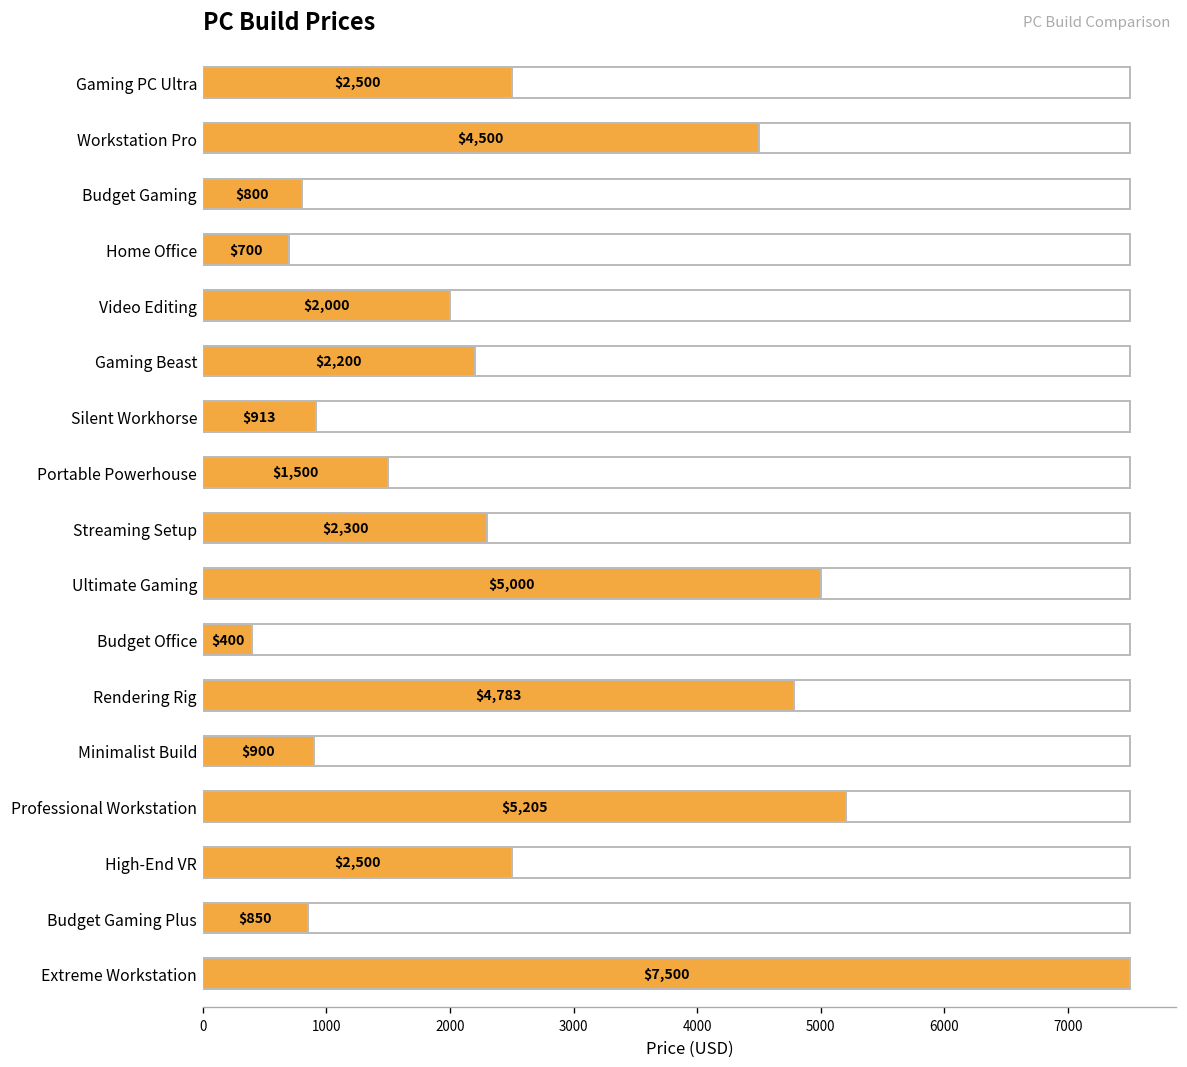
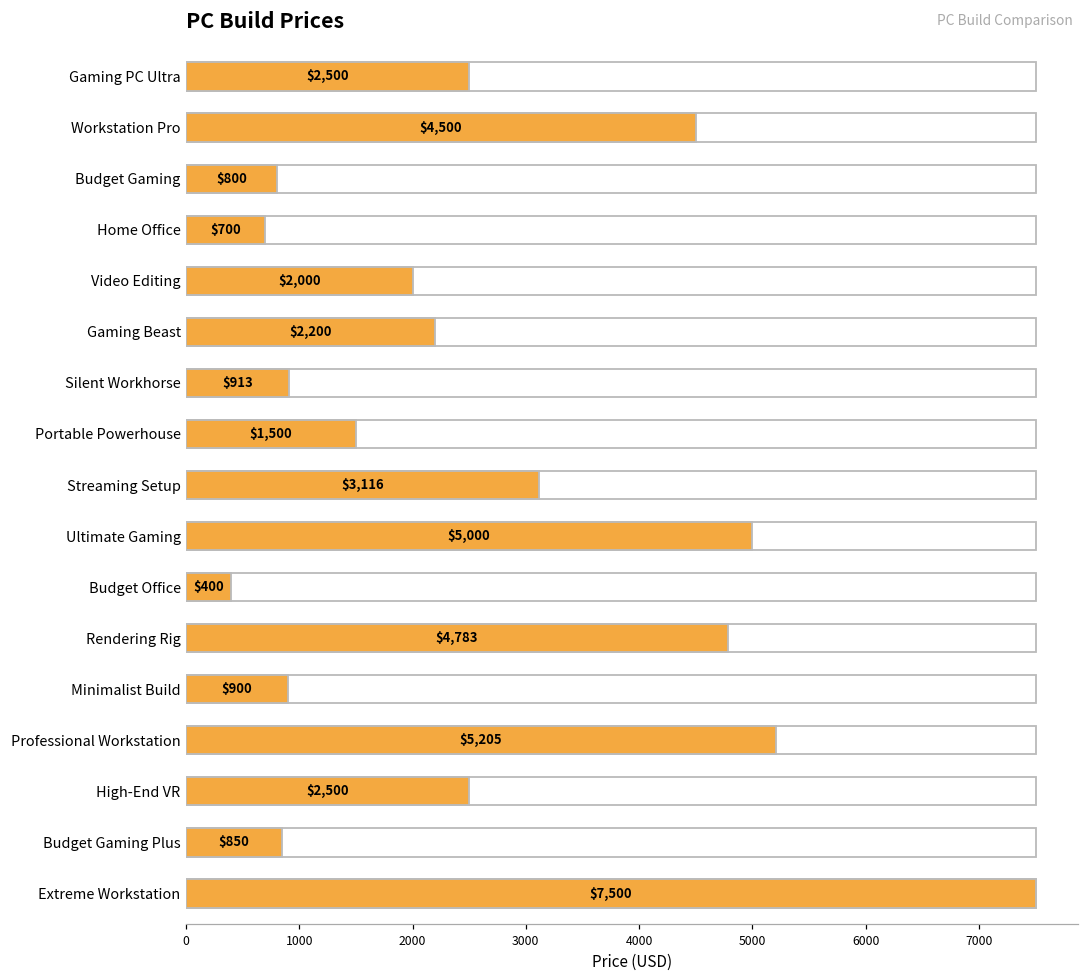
  {
    "Gaming PC Ultra": "$2,500",
    "Workstation Pro": "$4,500",
    "Budget Gaming": "$800",
    "Home Office": "$700",
    "Video Editing": "$2,000",
    "Gaming Beast": "$2,200",
    "Silent Workhorse": "$913",
    "Portable Powerhouse": "$1,500",
-   "Streaming Setup": "$2,300",
+   "Streaming Setup": "$3,116",
    "Ultimate Gaming": "$5,000",
    "Budget Office": "$400",
    "Rendering Rig": "$4,783",
    "Minimalist Build": "$900",
    "Professional Workstation": "$5,205",
    "High-End VR": "$2,500",
    "Budget Gaming Plus": "$850",
    "Extreme Workstation": "$7,500"
  }
